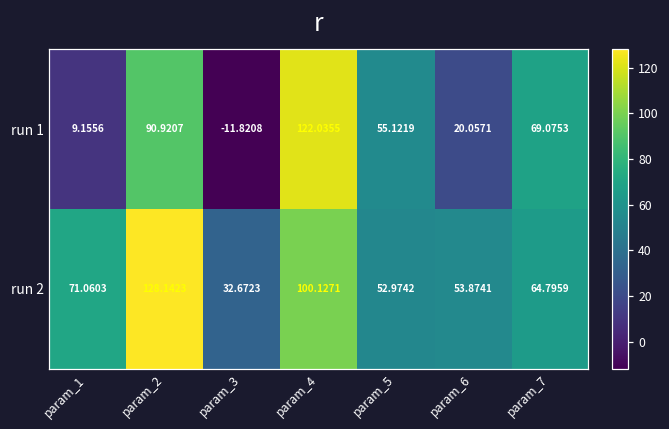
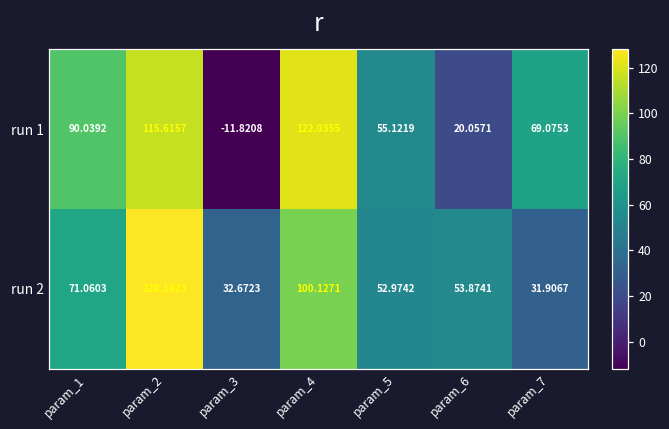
  {
    "run 1": {
-     "param_1": 9.1556,
-     "param_2": 90.9207,
+     "param_1": 90.0392,
+     "param_2": 115.6157,
      "param_3": -11.8208,
      "param_5": 55.1219,
      "param_6": 20.0571,
      "param_7": 69.0753
    },
    "run 2": {
      "param_1": 71.0603,
      "param_3": 32.6723,
      "param_4": 100.1271,
      "param_5": 52.9742,
      "param_6": 53.8741,
-     "param_7": 64.7959
+     "param_7": 31.9067
    }
  }
